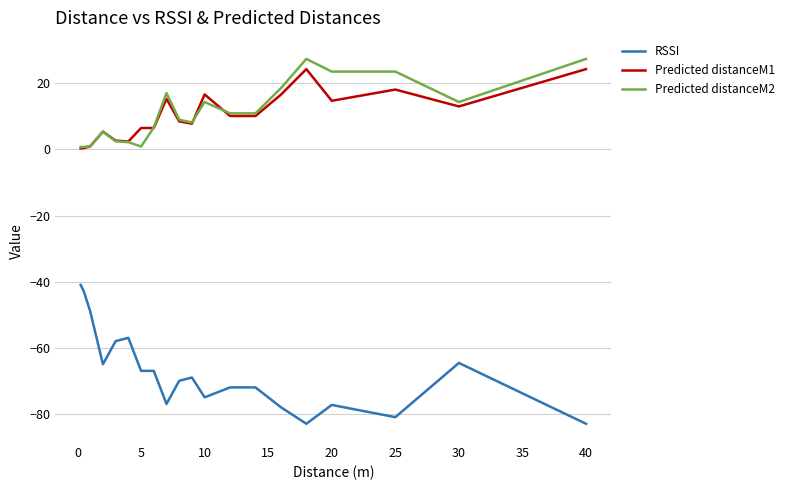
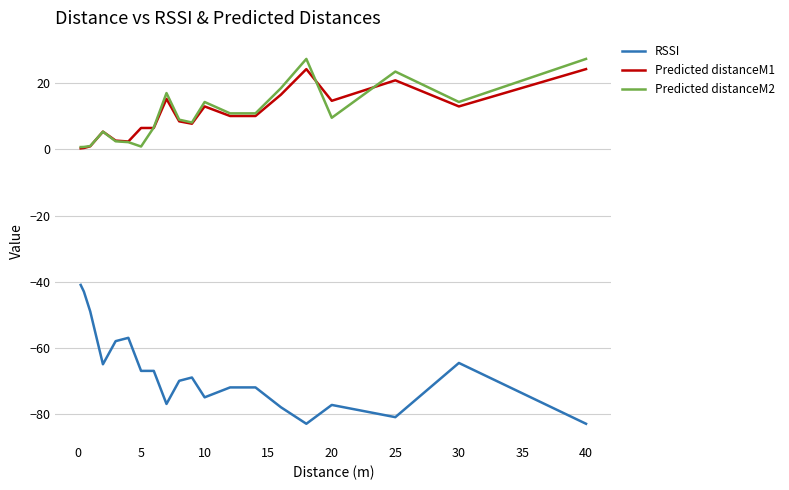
  {
    "RSSI": {
      "5": -67,
      "10": -75,
      "20": -77,
      "25": -81,
      "30": -65,
      "40": -83
    },
    "Predicted distanceM1": {
      "5": 6,
-     "10": 17,
+     "10": 13,
      "20": 15,
-     "25": 18,
+     "25": 21,
      "30": 13,
      "40": 24
    },
    "Predicted distanceM2": {
      "5": 1,
      "10": 14,
-     "20": 24,
+     "20": 10,
      "25": 24,
      "30": 14,
      "40": 27
    }
  }
